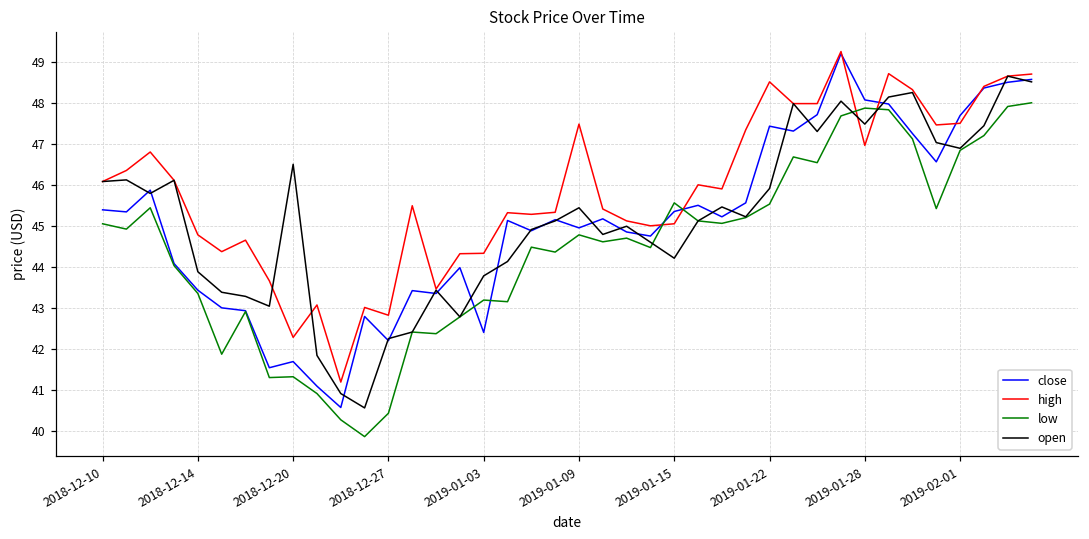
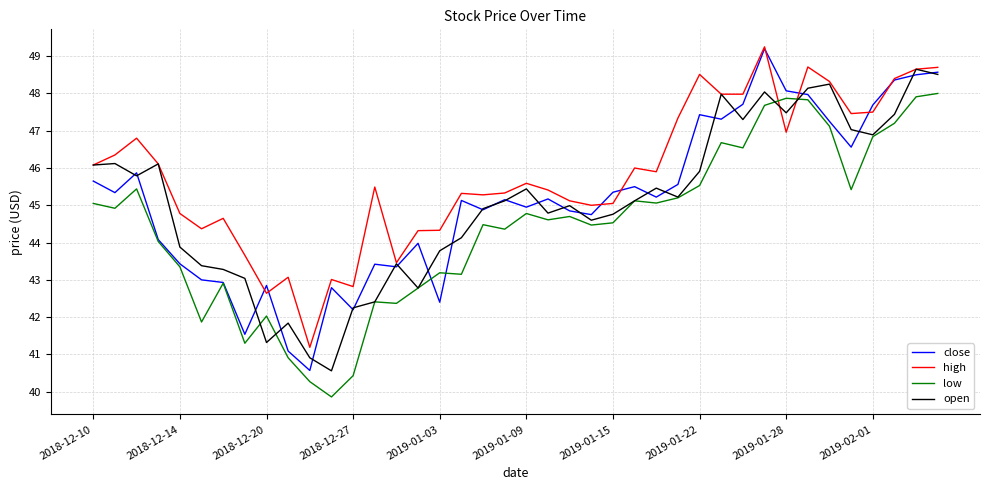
  {
    "close": {
-     "2018-12-10": 45.4,
+     "2018-12-10": 45.7,
      "2018-12-14": 43.4,
-     "2018-12-20": 41.7,
+     "2018-12-20": 42.9,
      "2019-01-03": 42.4,
      "2019-01-09": 45.0,
      "2019-01-15": 45.4,
      "2019-01-22": 47.4,
      "2019-01-28": 48.1,
      "2019-02-01": 47.7
    },
    "high": {
      "2018-12-14": 44.8,
-     "2018-12-20": 42.3,
+     "2018-12-20": 42.6,
      "2018-12-27": 42.8,
      "2019-01-03": 44.3,
-     "2019-01-09": 47.5,
+     "2019-01-09": 45.6,
      "2019-01-15": 45.1,
      "2019-01-22": 48.5,
      "2019-01-28": 47.0,
      "2019-02-01": 47.5
    },
    "low": {
      "2018-12-10": 45.1,
      "2018-12-14": 43.4,
-     "2018-12-20": 41.3,
+     "2018-12-20": 42.0,
      "2018-12-27": 40.4,
      "2019-01-03": 43.2,
      "2019-01-09": 44.8,
-     "2019-01-15": 45.6,
+     "2019-01-15": 44.5,
      "2019-01-22": 45.5,
      "2019-01-28": 47.9
    },
    "open": {
      "2018-12-14": 43.9,
-     "2018-12-20": 46.5,
+     "2018-12-20": 41.3,
      "2019-01-03": 43.8,
      "2019-01-09": 45.4,
-     "2019-01-15": 44.2,
+     "2019-01-15": 44.8,
      "2019-01-22": 45.9,
      "2019-01-28": 47.5
    }
  }
